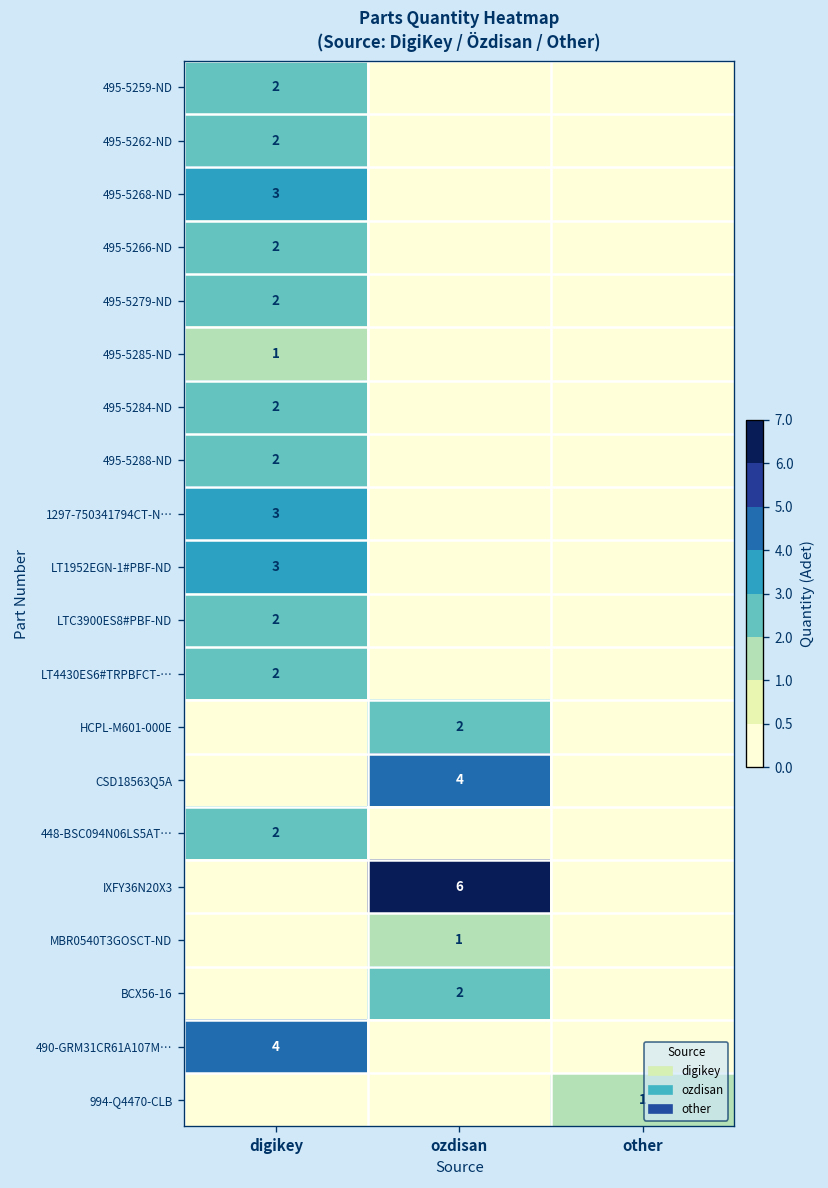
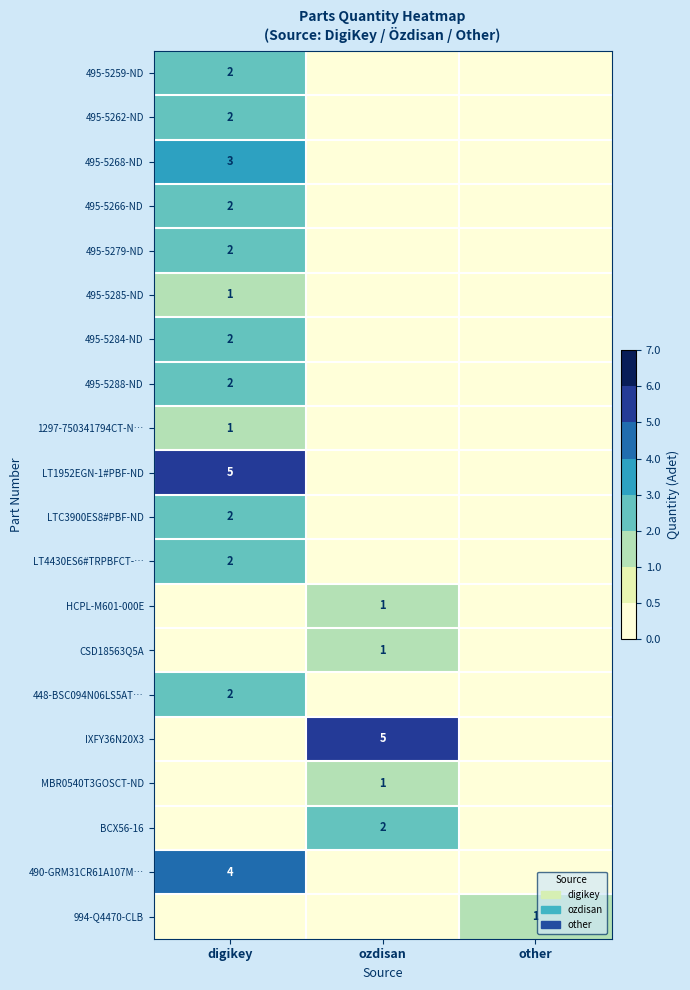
  {
    "495-5259-ND": {
      "digikey": 2
    },
    "495-5262-ND": {
      "digikey": 2
    },
    "495-5268-ND": {
      "digikey": 3
    },
    "495-5266-ND": {
      "digikey": 2
    },
    "495-5279-ND": {
      "digikey": 2
    },
    "495-5285-ND": {
      "digikey": 1
    },
    "495-5284-ND": {
      "digikey": 2
    },
    "495-5288-ND": {
      "digikey": 2
    },
    "1297-750341794CT-N…": {
-     "digikey": 3
+     "digikey": 1
    },
    "LT1952EGN-1#PBF-ND": {
-     "digikey": 3
+     "digikey": 5
    },
    "LTC3900ES8#PBF-ND": {
      "digikey": 2
    },
    "LT4430ES6#TRPBFCT-…": {
      "digikey": 2
    },
    "HCPL-M601-000E": {
-     "ozdisan": 2
+     "ozdisan": 1
    },
    "CSD18563Q5A": {
-     "ozdisan": 4
+     "ozdisan": 1
    },
    "448-BSC094N06LS5AT…": {
      "digikey": 2
    },
    "IXFY36N20X3": {
-     "ozdisan": 6
+     "ozdisan": 5
    },
    "MBR0540T3GOSCT-ND": {
      "ozdisan": 1
    },
    "BCX56-16": {
      "ozdisan": 2
    },
    "490-GRM31CR61A107M…": {
      "digikey": 4
    }
  }
